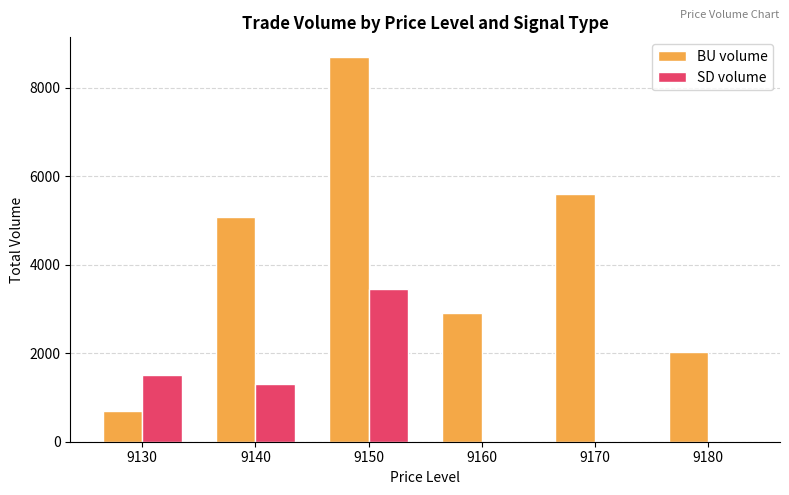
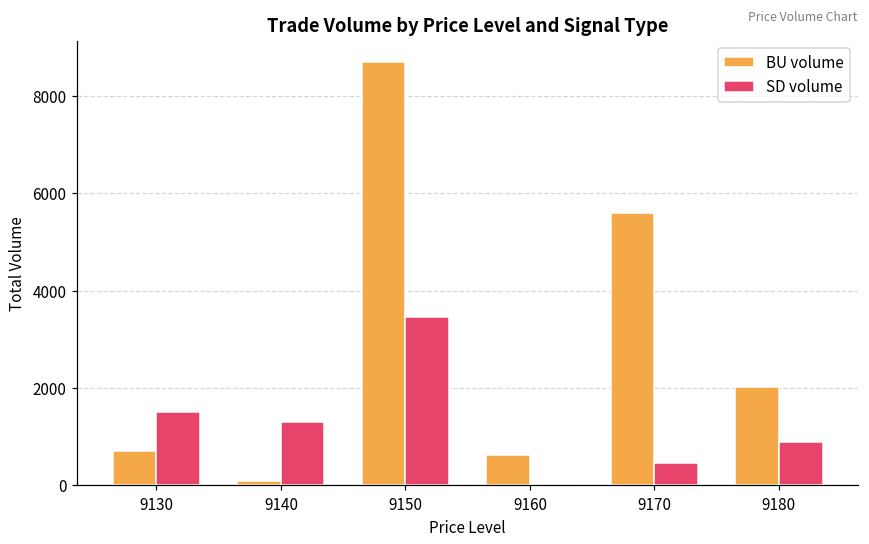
  {
    "BU volume": {
      "9130": 700,
-     "9140": 5100,
+     "9140": 100,
      "9150": 8700,
-     "9160": 2900,
+     "9160": 600,
      "9170": 5600,
      "9180": 2000
    },
    "SD volume": {
      "9130": 1500,
      "9140": 1300,
      "9150": 3500,
      "9160": 0,
-     "9170": 0,
-     "9180": 0
+     "9170": 500,
+     "9180": 900
    }
  }
